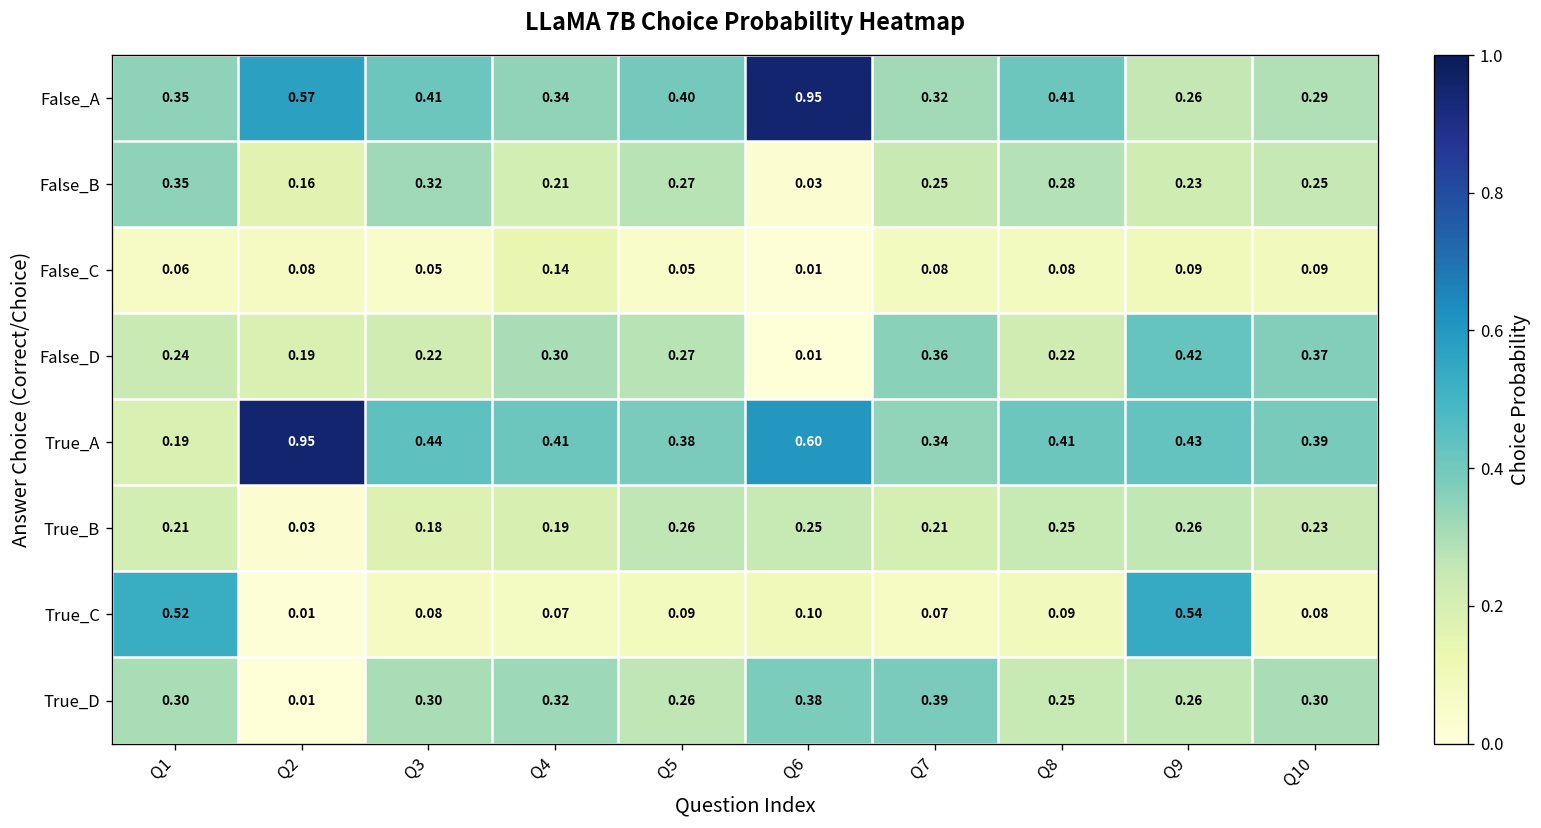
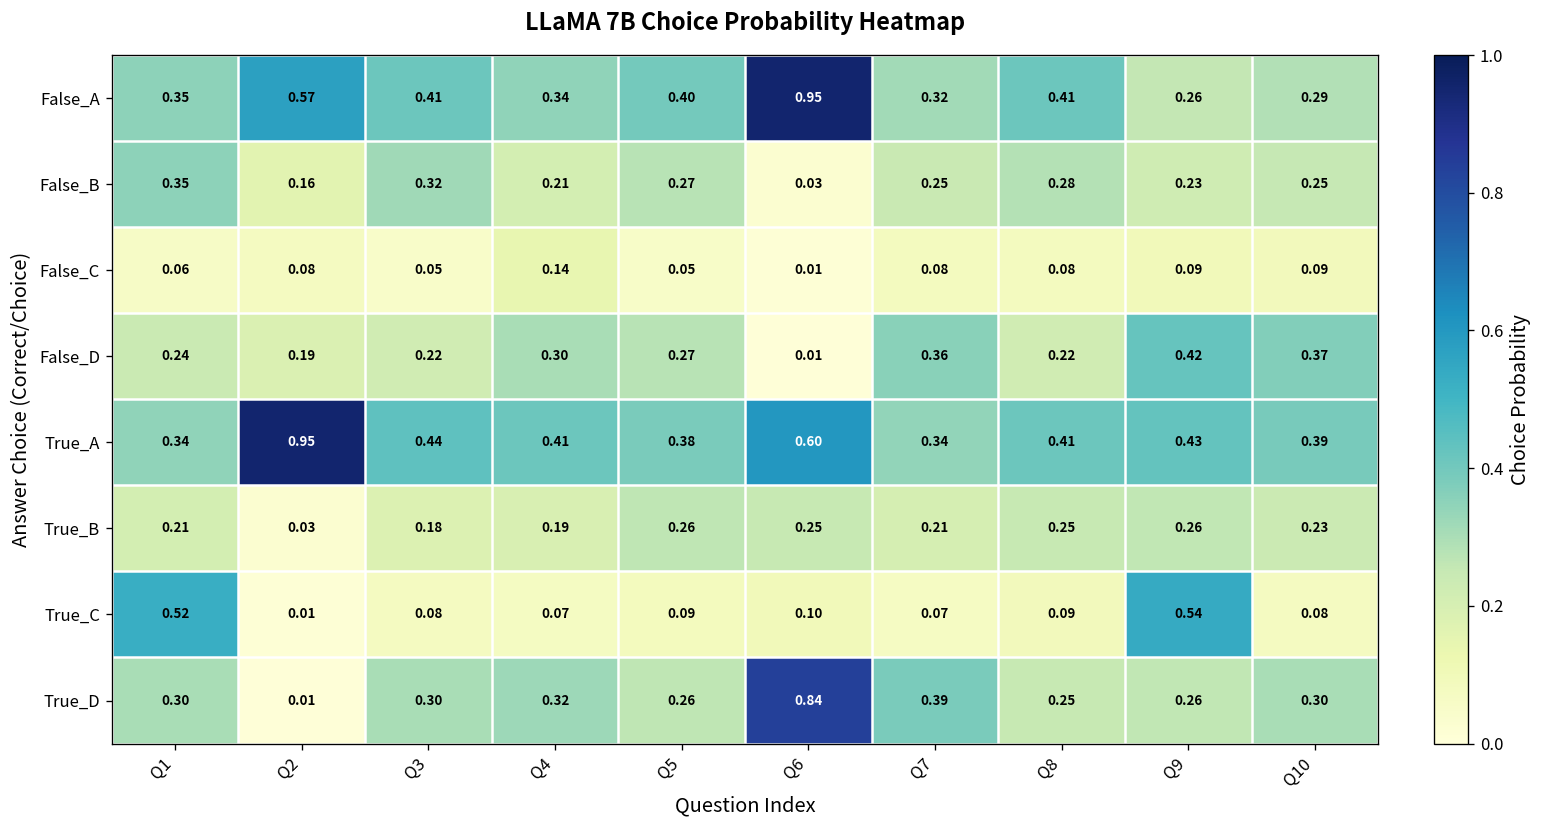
  {
    "False_A": {
      "Q1": 0.35,
      "Q2": 0.57,
      "Q3": 0.41,
      "Q4": 0.34,
      "Q5": 0.40,
      "Q6": 0.95,
      "Q7": 0.32,
      "Q8": 0.41,
      "Q9": 0.26,
      "Q10": 0.29
    },
    "False_B": {
      "Q1": 0.35,
      "Q2": 0.16,
      "Q3": 0.32,
      "Q4": 0.21,
      "Q5": 0.27,
      "Q6": 0.03,
      "Q7": 0.25,
      "Q8": 0.28,
      "Q9": 0.23,
      "Q10": 0.25
    },
    "False_C": {
      "Q1": 0.06,
      "Q2": 0.08,
      "Q3": 0.05,
      "Q4": 0.14,
      "Q5": 0.05,
      "Q6": 0.01,
      "Q7": 0.08,
      "Q8": 0.08,
      "Q9": 0.09,
      "Q10": 0.09
    },
    "False_D": {
      "Q1": 0.24,
      "Q2": 0.19,
      "Q3": 0.22,
      "Q4": 0.30,
      "Q5": 0.27,
      "Q6": 0.01,
      "Q7": 0.36,
      "Q8": 0.22,
      "Q9": 0.42,
      "Q10": 0.37
    },
    "True_A": {
-     "Q1": 0.19,
+     "Q1": 0.34,
      "Q2": 0.95,
      "Q3": 0.44,
      "Q4": 0.41,
      "Q5": 0.38,
      "Q6": 0.60,
      "Q7": 0.34,
      "Q8": 0.41,
      "Q9": 0.43,
      "Q10": 0.39
    },
    "True_B": {
      "Q1": 0.21,
      "Q2": 0.03,
      "Q3": 0.18,
      "Q4": 0.19,
      "Q5": 0.26,
      "Q6": 0.25,
      "Q7": 0.21,
      "Q8": 0.25,
      "Q9": 0.26,
      "Q10": 0.23
    },
    "True_C": {
      "Q1": 0.52,
      "Q2": 0.01,
      "Q3": 0.08,
      "Q4": 0.07,
      "Q5": 0.09,
      "Q6": 0.10,
      "Q7": 0.07,
      "Q8": 0.09,
      "Q9": 0.54,
      "Q10": 0.08
    },
    "True_D": {
      "Q1": 0.30,
      "Q2": 0.01,
      "Q3": 0.30,
      "Q4": 0.32,
      "Q5": 0.26,
-     "Q6": 0.38,
+     "Q6": 0.84,
      "Q7": 0.39,
      "Q8": 0.25,
      "Q9": 0.26,
      "Q10": 0.30
    }
  }
